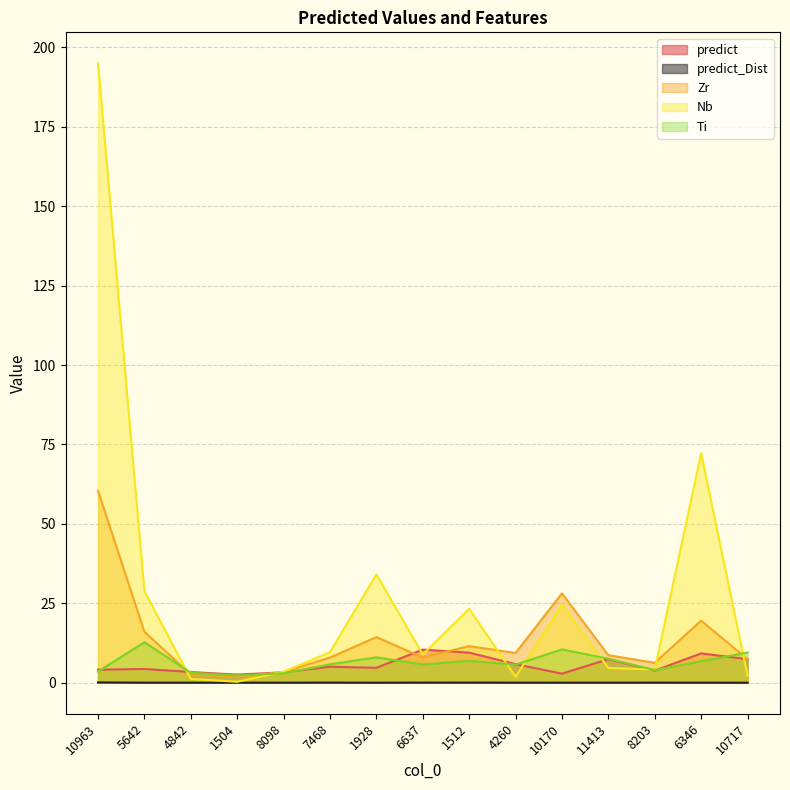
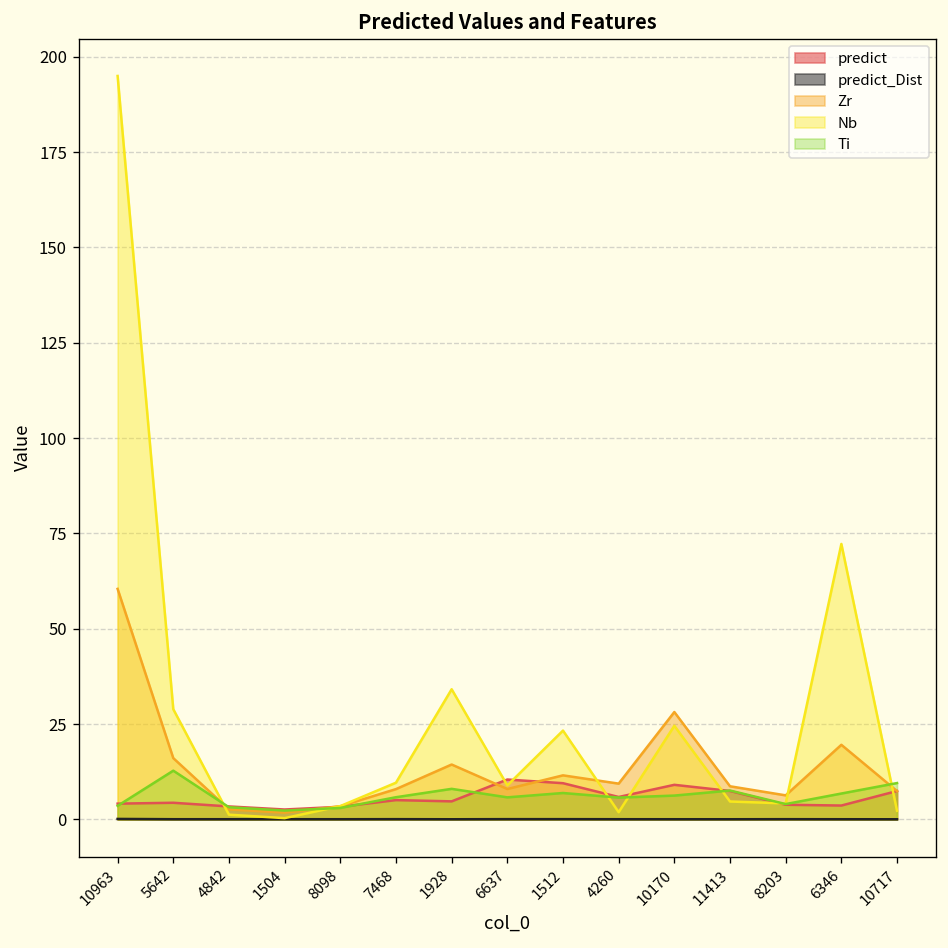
  {
    "predict": {
      "5642": 4,
      "1928": 5,
      "6637": 10,
      "1512": 9,
-     "10170": 3,
-     "6346": 9
+     "10170": 9,
+     "6346": 4
    },
    "predict_Dist": {
      "10963": 0,
      "5642": 0,
      "4842": 0,
      "8098": 0,
      "7468": 0,
      "1928": 0,
      "6637": 0,
      "1512": 0,
      "4260": 0,
      "10170": 0,
      "11413": 0,
      "8203": 0,
      "6346": 0,
      "10717": 0
    },
    "Ti": {
      "5642": 13,
      "1928": 8,
      "6637": 6,
      "1512": 7,
-     "10170": 11,
+     "10170": 6,
      "6346": 7,
      "10717": 10
    }
  }
